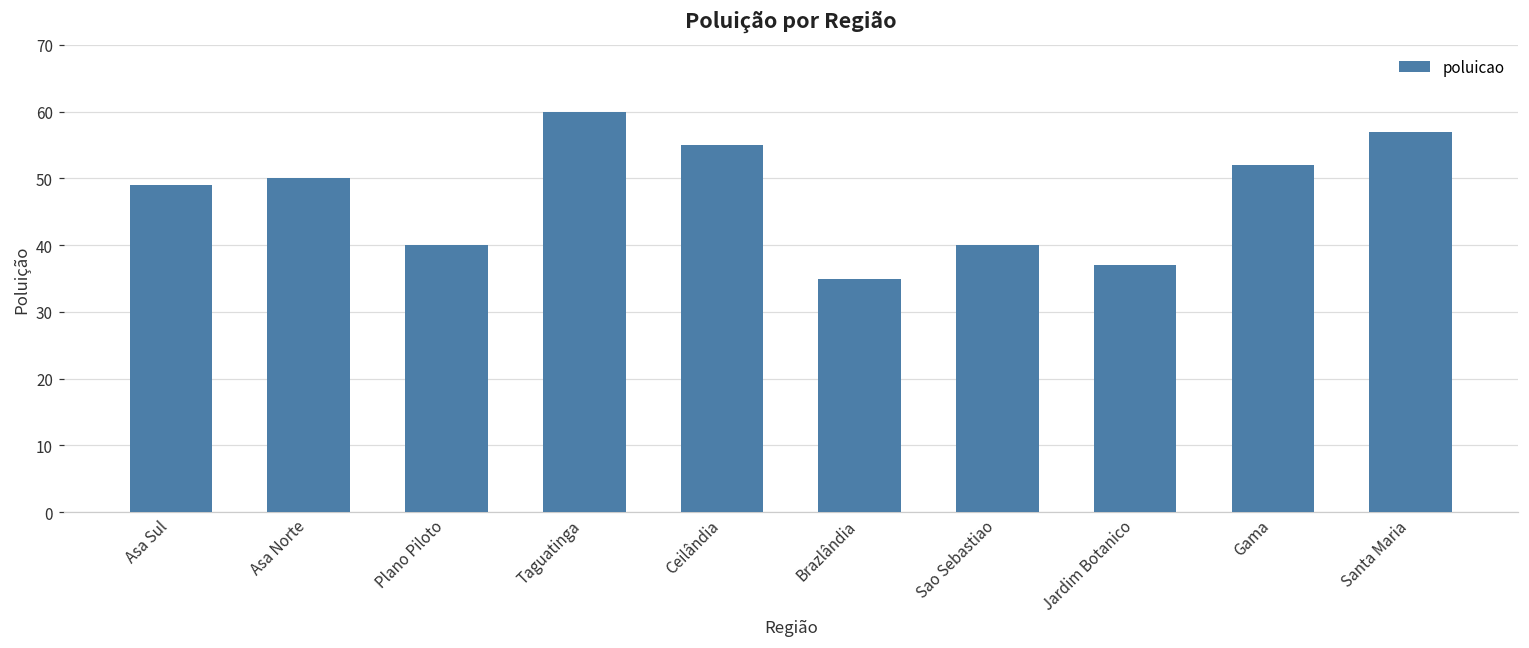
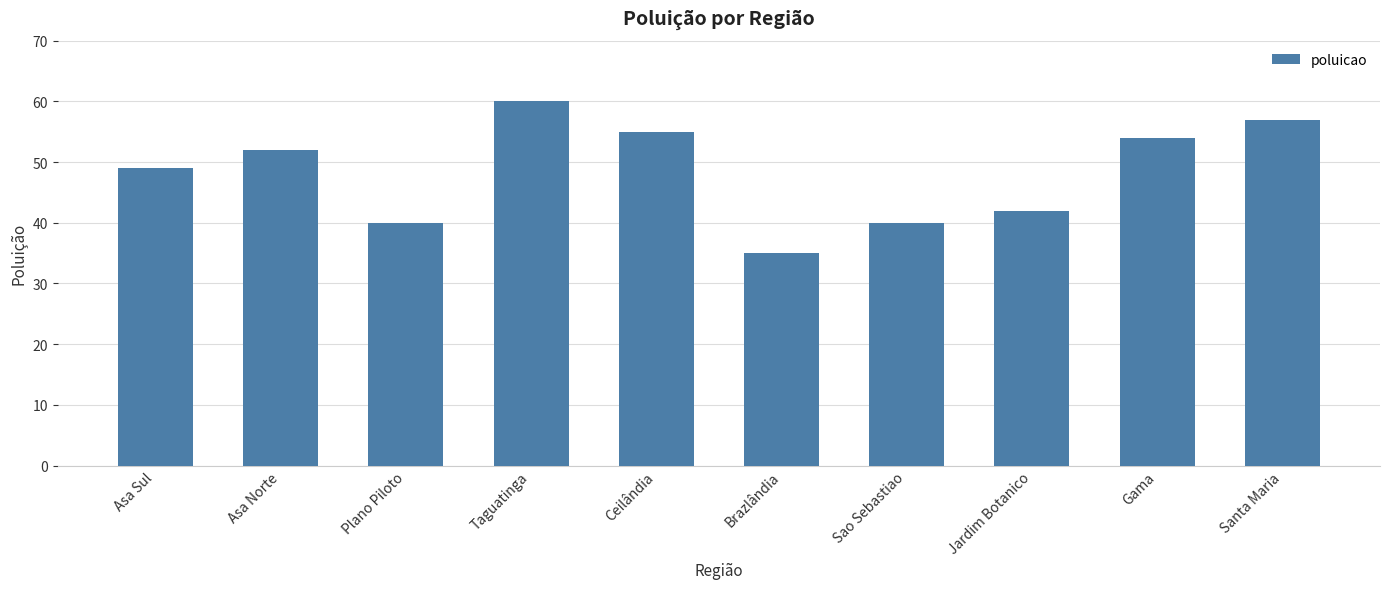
  {
    "Asa Sul": 49,
-   "Asa Norte": 50,
+   "Asa Norte": 52,
    "Plano Piloto": 40,
    "Taguatinga": 60,
    "Ceilândia": 55,
    "Brazlândia": 35,
    "Sao Sebastiao": 40,
-   "Jardim Botanico": 37,
-   "Gama": 52,
+   "Jardim Botanico": 42,
+   "Gama": 54,
    "Santa Maria": 57
  }
